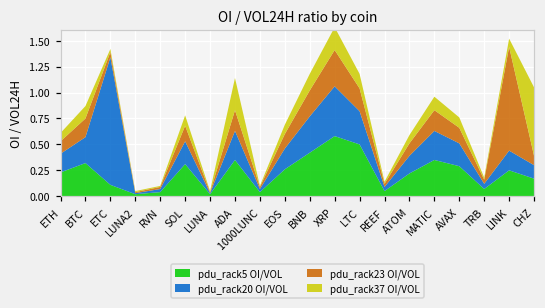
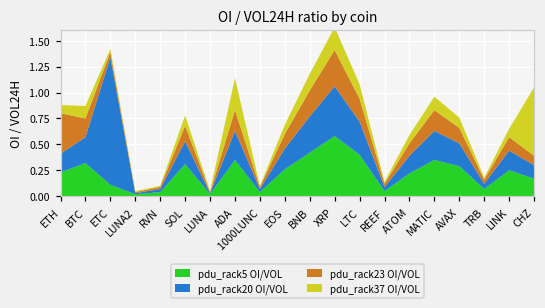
  {
    "pdu_rack5 OI/VOL": {
      "ETH": 0.2,
      "BTC": 0.3,
      "ETC": 0.1,
      "RVN": 0.0,
      "SOL": 0.3,
      "ADA": 0.4,
      "1000LUNC": 0.0,
      "EOS": 0.3,
      "BNB": 0.4,
      "XRP": 0.6,
-     "LTC": 0.5,
+     "LTC": 0.4,
      "REEF": 0.1,
      "ATOM": 0.2,
      "MATIC": 0.4,
      "AVAX": 0.3,
      "TRB": 0.1,
      "LINK": 0.3,
      "CHZ": 0.2
    },
    "pdu_rack20 OI/VOL": {
      "ETH": 0.2,
      "BTC": 0.3,
      "ETC": 1.2,
      "SOL": 0.2,
      "ADA": 0.3,
      "EOS": 0.2,
      "BNB": 0.4,
      "XRP": 0.5,
      "LTC": 0.3,
      "REEF": 0.0,
      "ATOM": 0.2,
      "MATIC": 0.3,
      "AVAX": 0.2,
      "TRB": 0.1,
      "LINK": 0.2,
      "CHZ": 0.1
    },
    "pdu_rack23 OI/VOL": {
-     "ETH": 0.1,
+     "ETH": 0.4,
      "BTC": 0.2,
      "ETC": 0.1,
      "SOL": 0.2,
      "ADA": 0.2,
      "EOS": 0.1,
      "BNB": 0.3,
      "XRP": 0.4,
      "LTC": 0.2,
      "ATOM": 0.1,
      "MATIC": 0.2,
      "AVAX": 0.2,
-     "LINK": 1.0,
+     "LINK": 0.1,
      "CHZ": 0.1
    },
    "pdu_rack37 OI/VOL": {
      "ETH": 0.1,
      "BTC": 0.1,
      "ETC": 0.0,
      "SOL": 0.1,
      "ADA": 0.3,
      "EOS": 0.1,
      "BNB": 0.2,
      "LTC": 0.1,
      "ATOM": 0.1,
      "MATIC": 0.1,
      "AVAX": 0.1,
      "LINK": 0.1,
      "CHZ": 0.7
    }
  }
